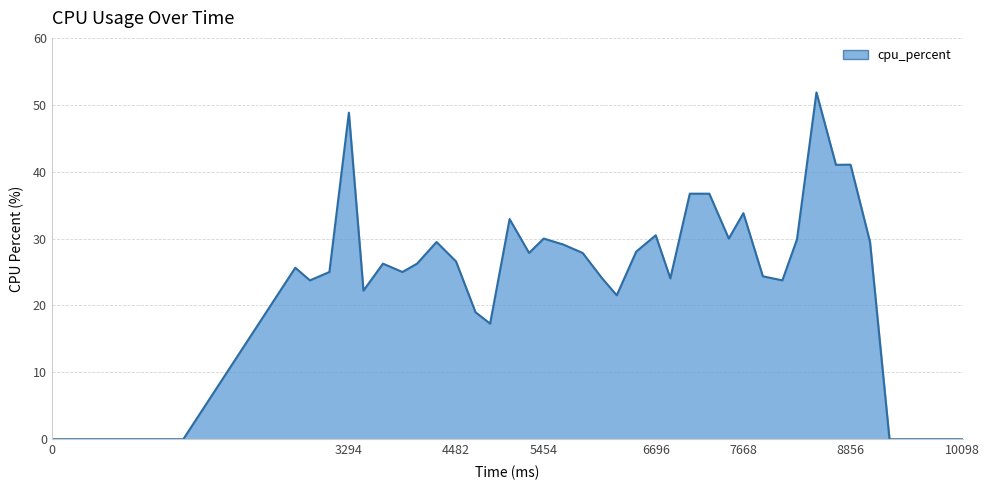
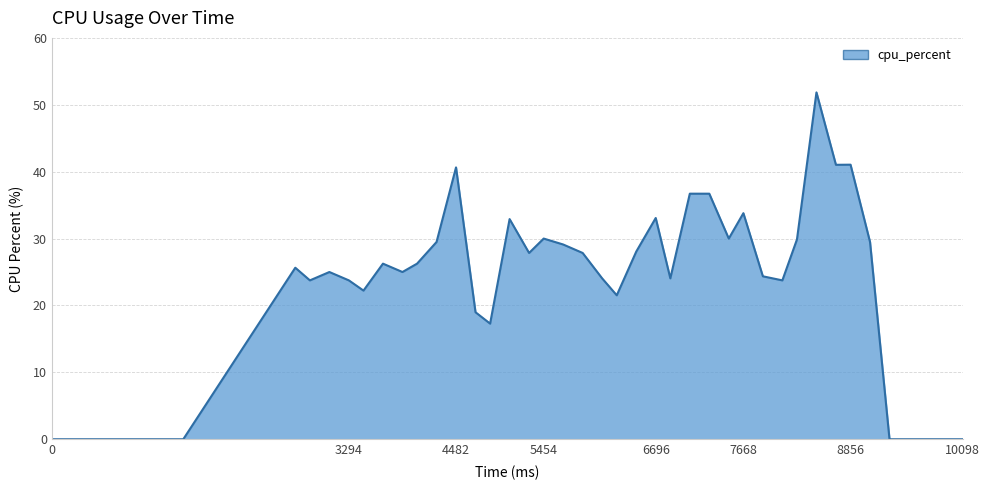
  {
    "0": 0,
-   "3294": 49,
-   "4482": 27,
+   "3294": 24,
+   "4482": 41,
    "5454": 30,
-   "6696": 30,
+   "6696": 33,
    "7668": 34,
    "8856": 41,
    "10098": 0
  }
